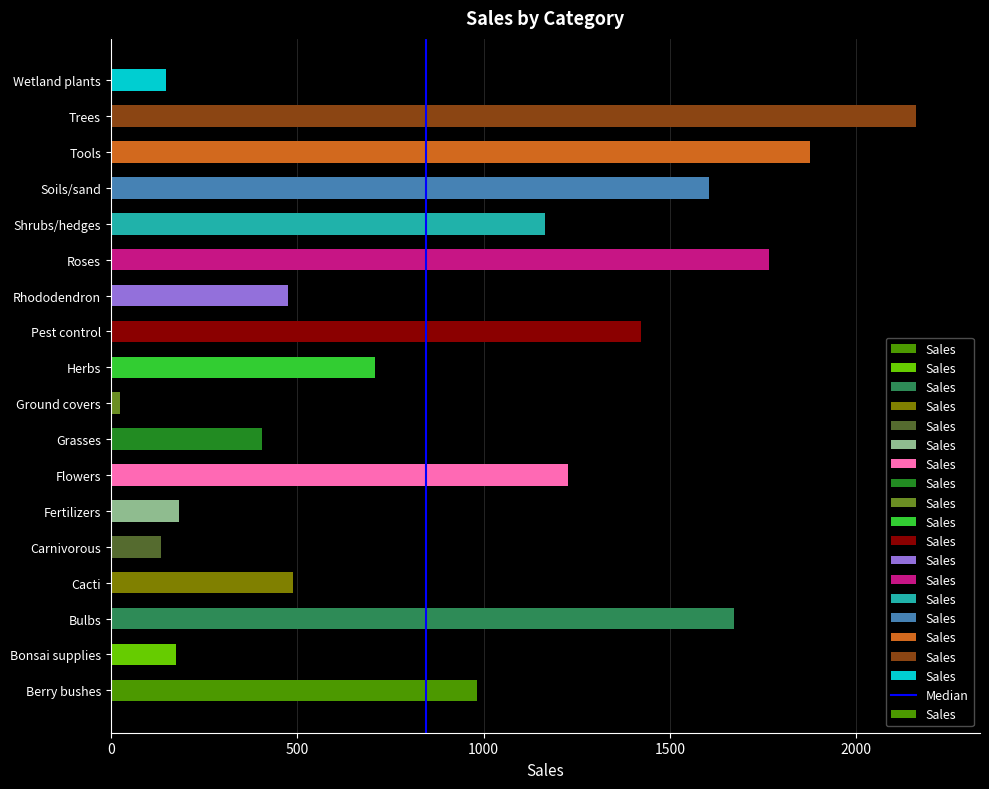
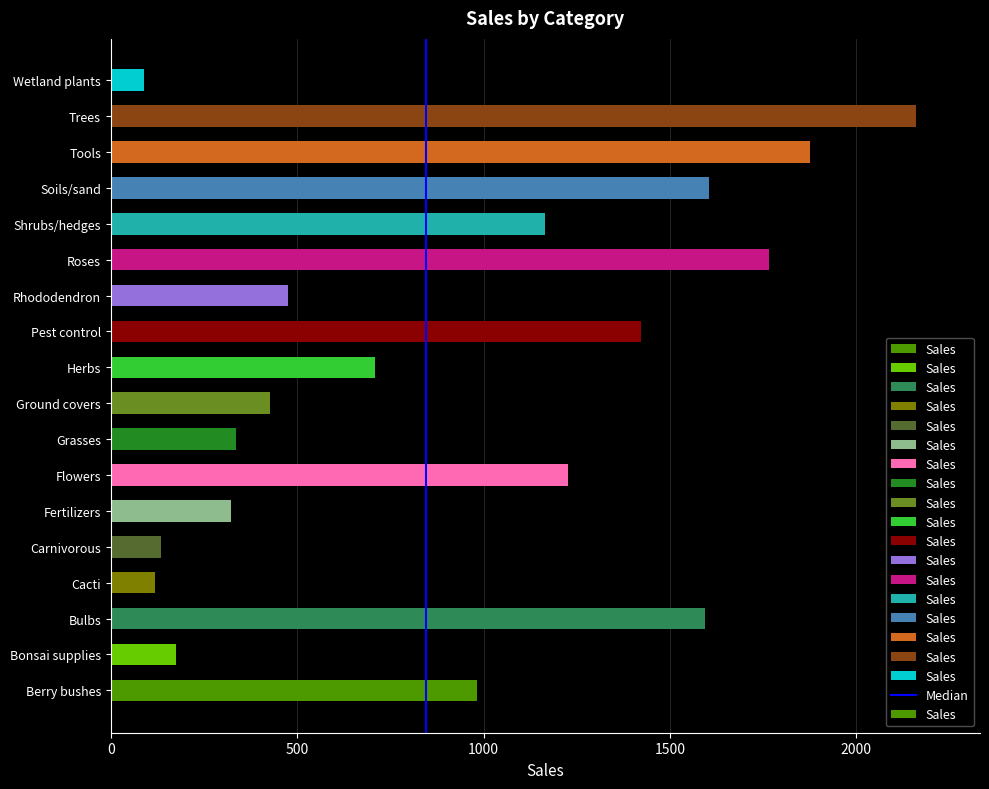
  {
-   "Wetland plants": 150,
+   "Wetland plants": 90,
    "Trees": 2160,
    "Tools": 1880,
    "Soils/sand": 1610,
    "Shrubs/hedges": 1160,
    "Roses": 1770,
    "Rhododendron": 480,
    "Pest control": 1420,
    "Herbs": 710,
-   "Ground covers": 20,
-   "Grasses": 410,
+   "Ground covers": 430,
+   "Grasses": 340,
    "Flowers": 1230,
-   "Fertilizers": 180,
+   "Fertilizers": 320,
    "Carnivorous": 130,
-   "Cacti": 490,
-   "Bulbs": 1670,
+   "Cacti": 120,
+   "Bulbs": 1600,
    "Bonsai supplies": 180,
    "Berry bushes": 980
  }
